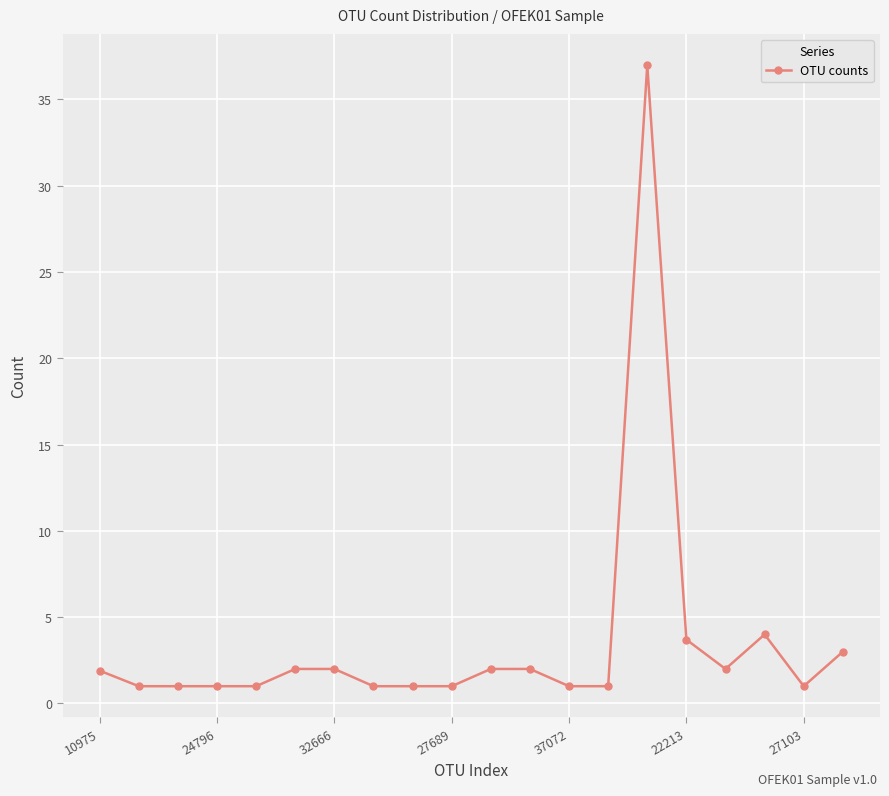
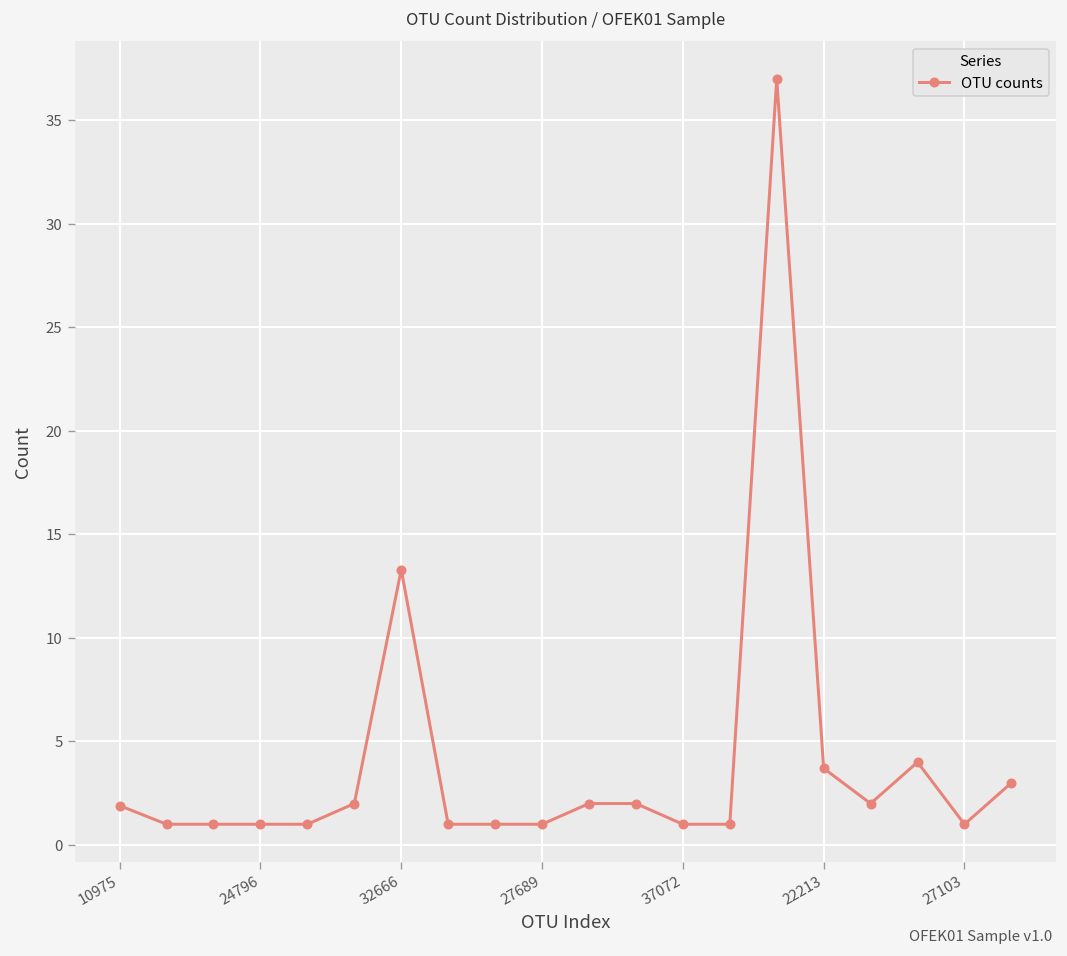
  {
    "10975": 1.9,
    "24796": 1.0,
-   "32666": 2.0,
+   "32666": 13.3,
    "27689": 1.0,
    "37072": 1.0,
    "22213": 3.7,
    "27103": 1.0
  }
